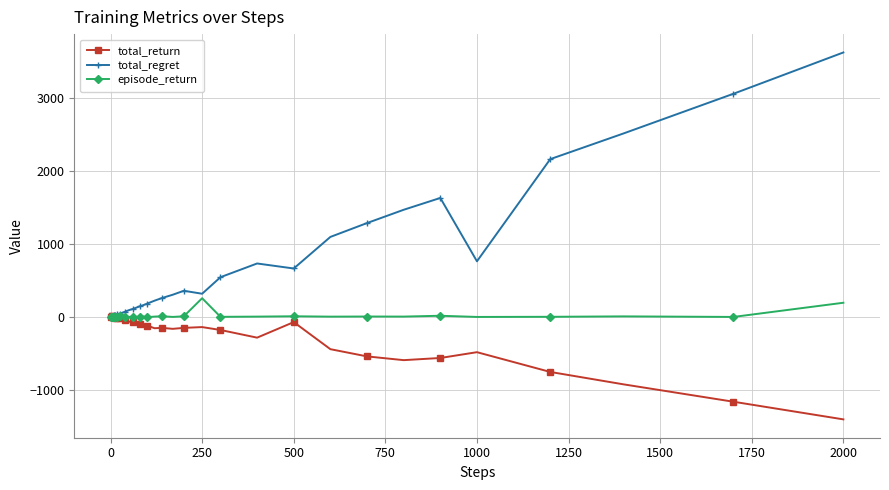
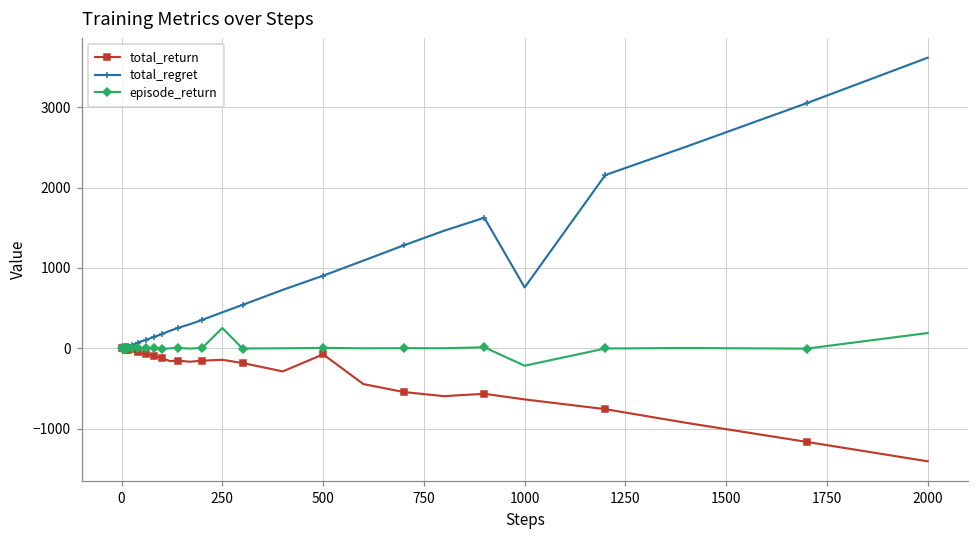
  {
    "total_return": {
      "250": -100,
      "500": -100,
-     "1000": -500,
+     "1000": -600,
      "2000": -1400
    },
    "total_regret": {
-     "250": 300,
-     "500": 700,
+     "250": 400,
+     "500": 900,
      "1000": 800,
      "2000": 3600
    },
    "episode_return": {
      "250": 300,
      "500": 0,
-     "1000": 0,
+     "1000": -200,
      "2000": 200
    }
  }
